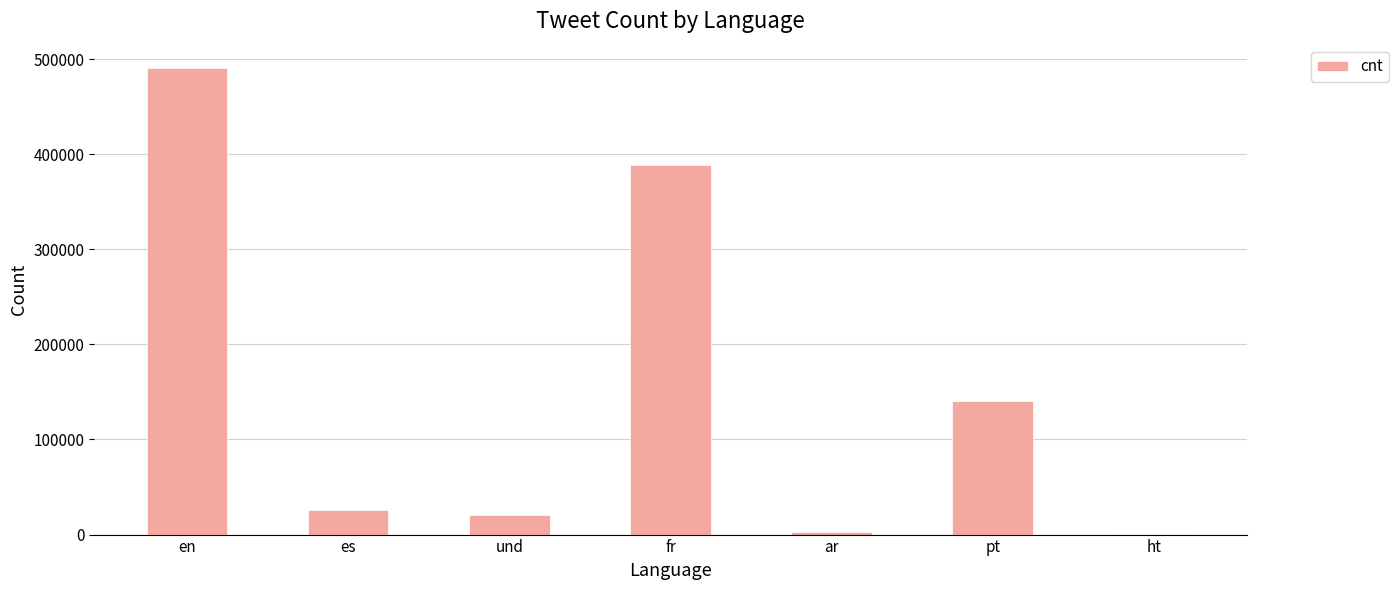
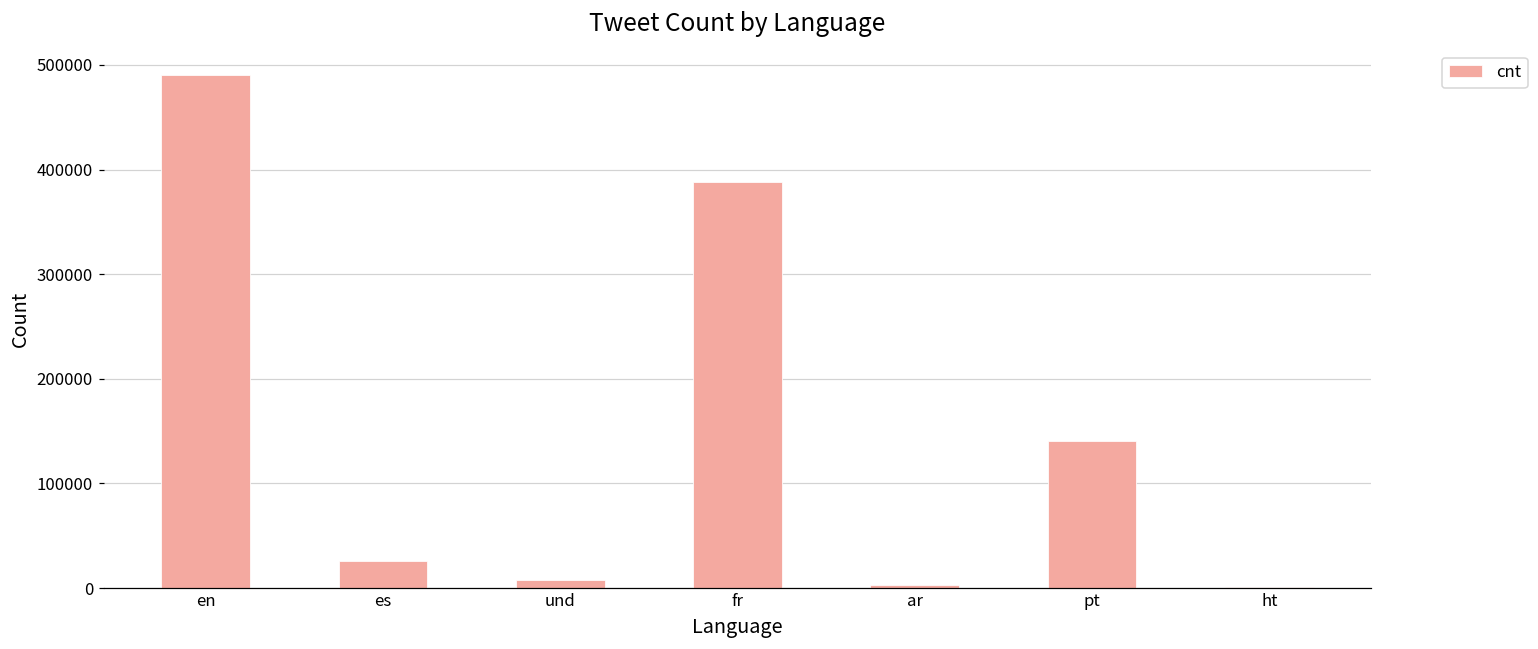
  {
    "en": 490000,
    "es": 30000,
-   "und": 20000,
+   "und": 10000,
    "fr": 390000,
    "ar": 0,
    "pt": 140000
  }
